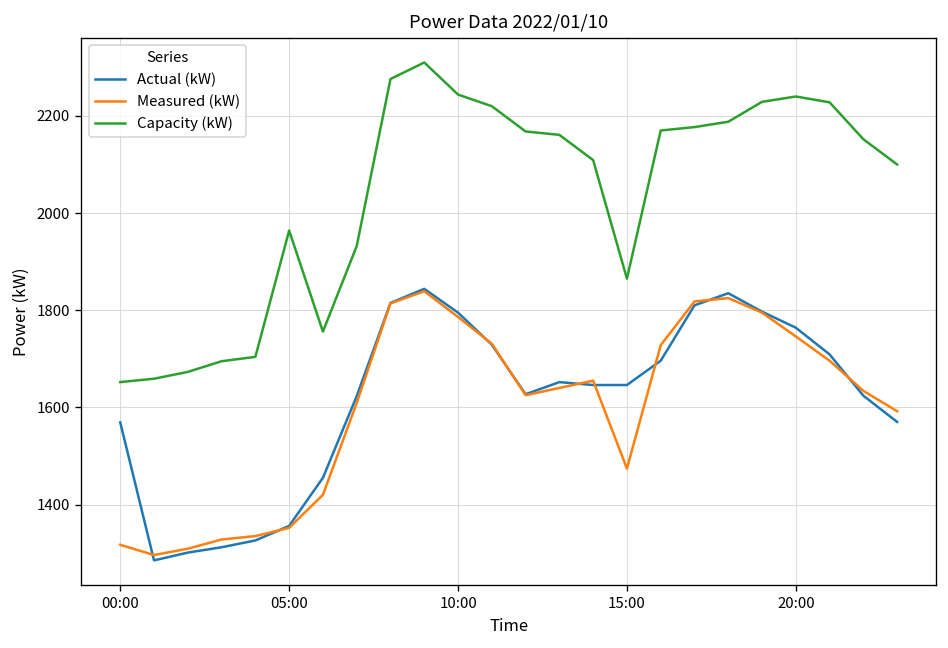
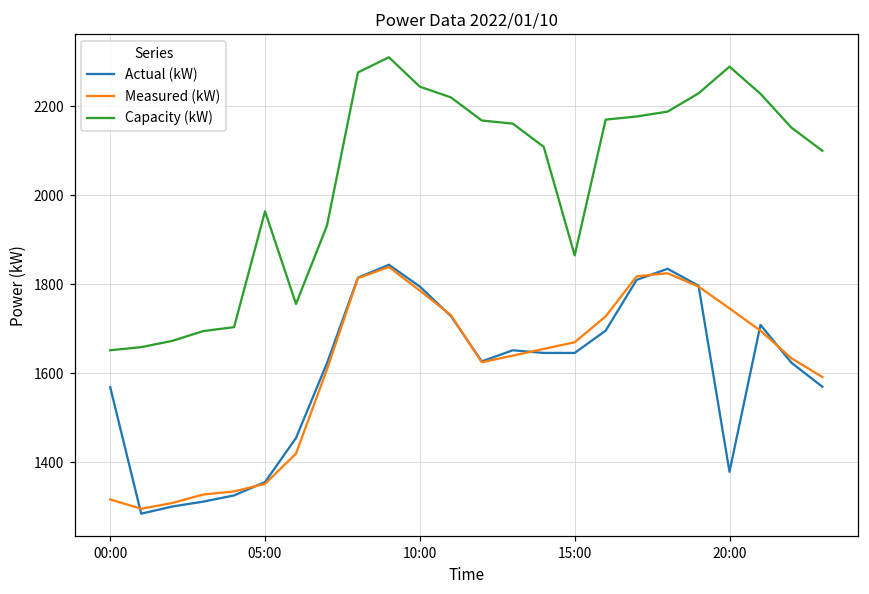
  {
    "Actual (kW)": {
      "00:00": 1570,
      "10:00": 1800,
      "15:00": 1650,
-     "20:00": 1760
+     "20:00": 1380
    },
    "Measured (kW)": {
      "00:00": 1320,
      "10:00": 1790,
-     "15:00": 1470,
+     "15:00": 1670,
      "20:00": 1750
    },
    "Capacity (kW)": {
      "00:00": 1650,
      "05:00": 1960,
      "10:00": 2240,
      "15:00": 1870,
-     "20:00": 2240
+     "20:00": 2290
    }
  }
